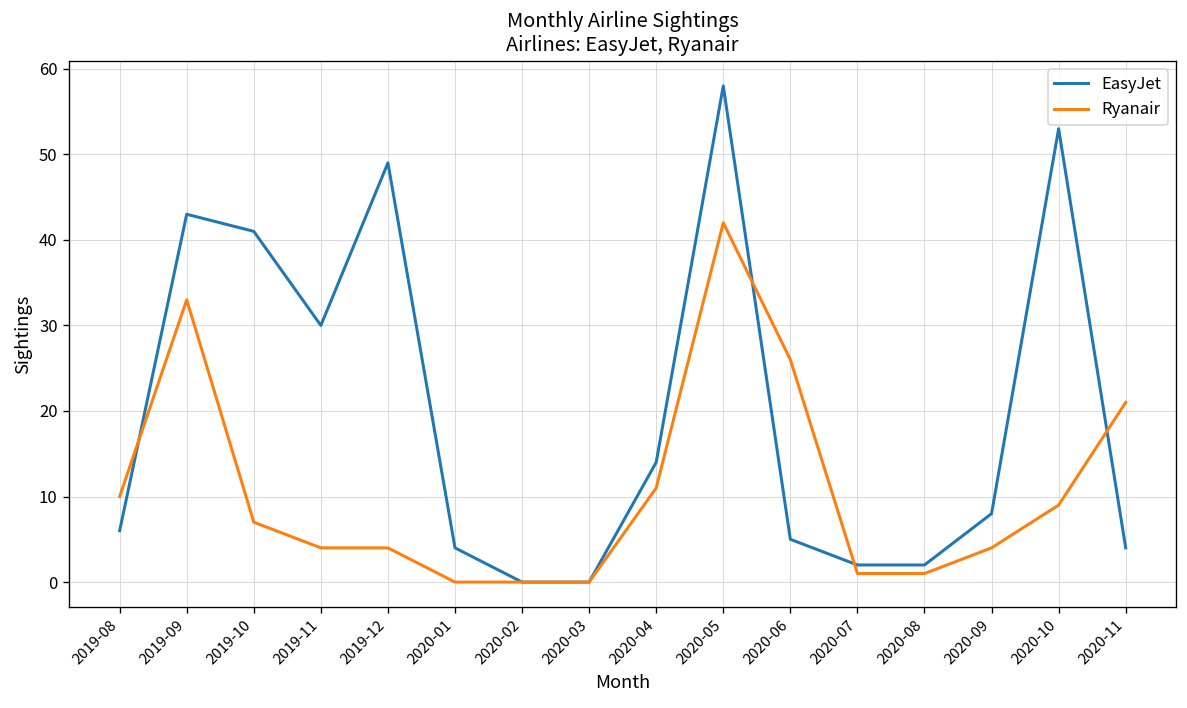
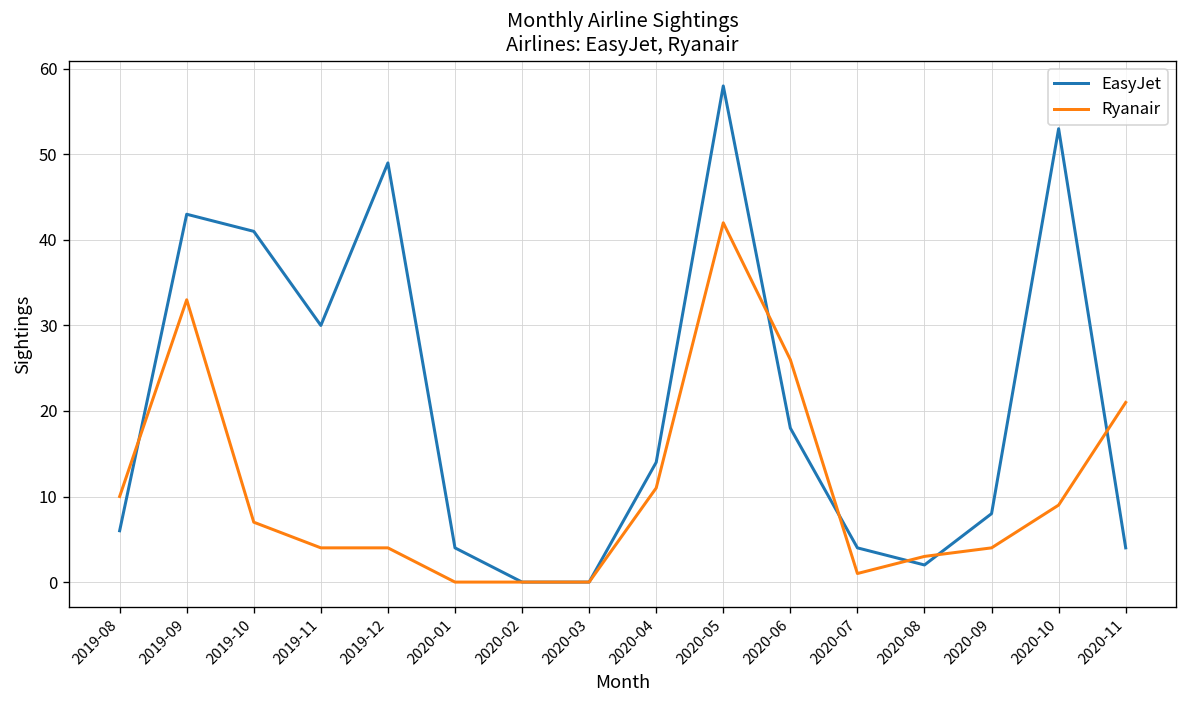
  {
    "EasyJet": {
      "2019-08": 6,
      "2019-09": 43,
      "2019-10": 41,
      "2019-11": 30,
      "2019-12": 49,
      "2020-01": 4,
      "2020-04": 14,
      "2020-05": 58,
-     "2020-06": 5,
-     "2020-07": 2,
+     "2020-06": 18,
+     "2020-07": 4,
      "2020-08": 2,
      "2020-09": 8,
      "2020-10": 53,
      "2020-11": 4
    },
    "Ryanair": {
      "2019-08": 10,
      "2019-09": 33,
      "2019-10": 7,
      "2019-11": 4,
      "2019-12": 4,
      "2020-01": 0,
      "2020-04": 11,
      "2020-05": 42,
      "2020-06": 26,
      "2020-07": 1,
-     "2020-08": 1,
+     "2020-08": 3,
      "2020-09": 4,
      "2020-10": 9,
      "2020-11": 21
    }
  }
